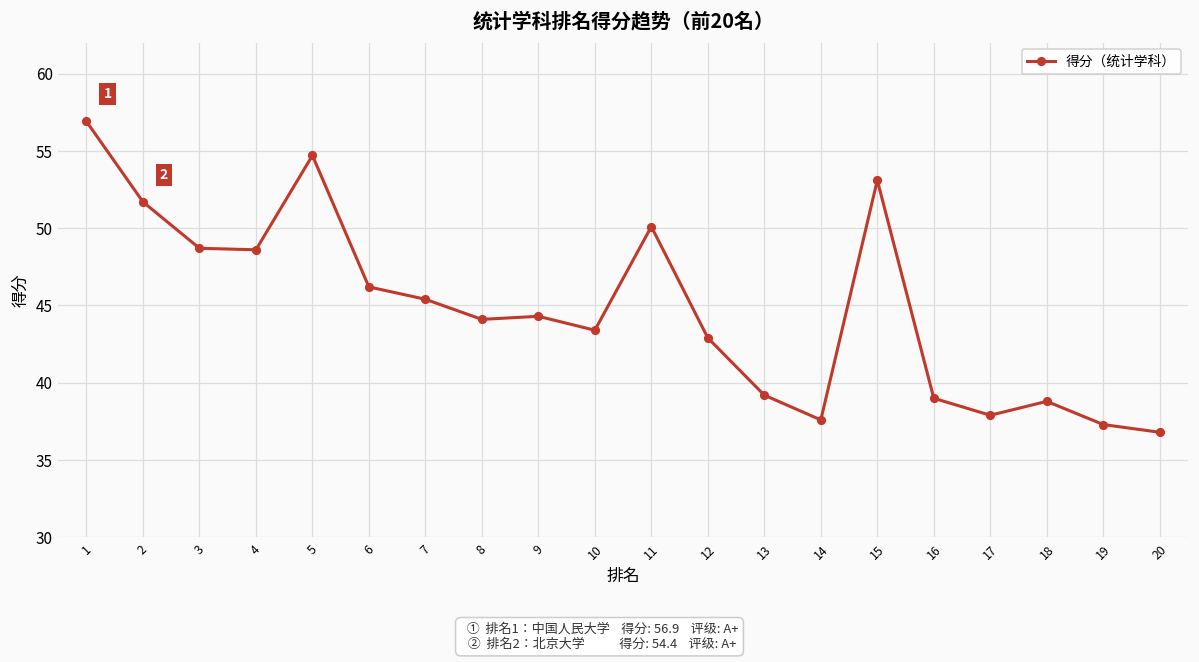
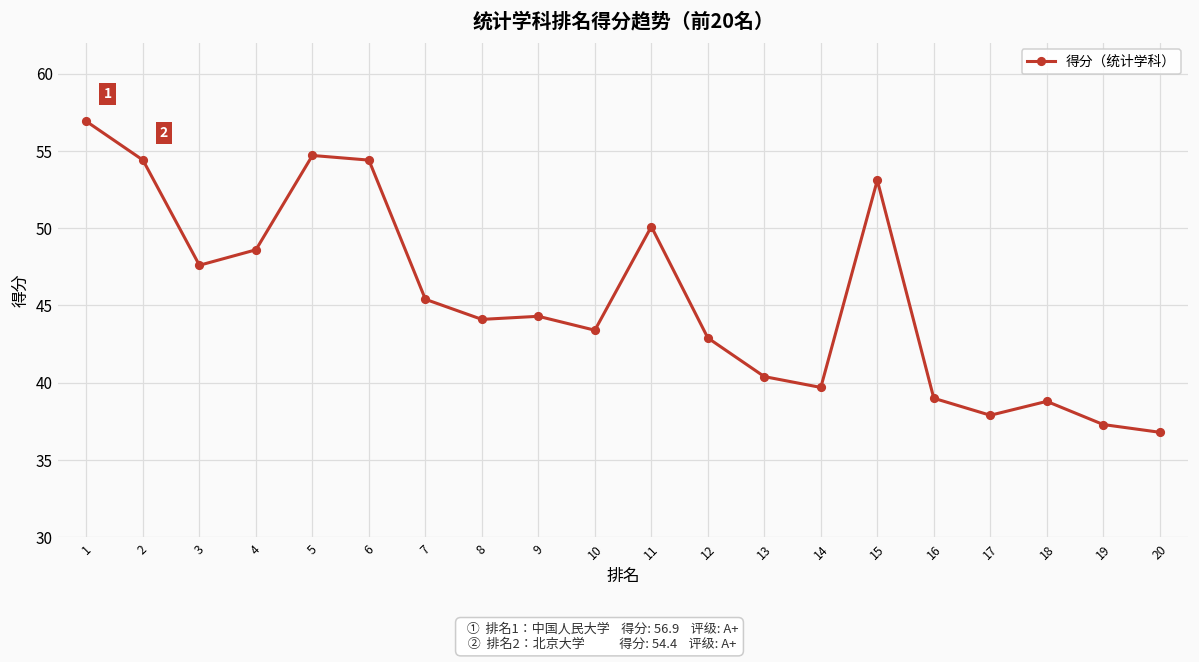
  {
-   "2": 51.7,
-   "3": 48.7,
+   "2": 54.4,
+   "3": 47.6,
    "4": 48.6,
    "5": 54.7,
-   "6": 46.2,
+   "6": 54.4,
    "7": 45.4,
    "8": 44.1,
    "9": 44.3,
    "10": 43.4,
    "11": 50.1,
    "12": 42.9,
-   "13": 39.2,
-   "14": 37.6,
+   "13": 40.4,
+   "14": 39.7,
    "15": 53.1,
    "16": 39.0,
    "17": 37.9,
    "18": 38.8,
    "19": 37.3,
    "20": 36.8
  }
